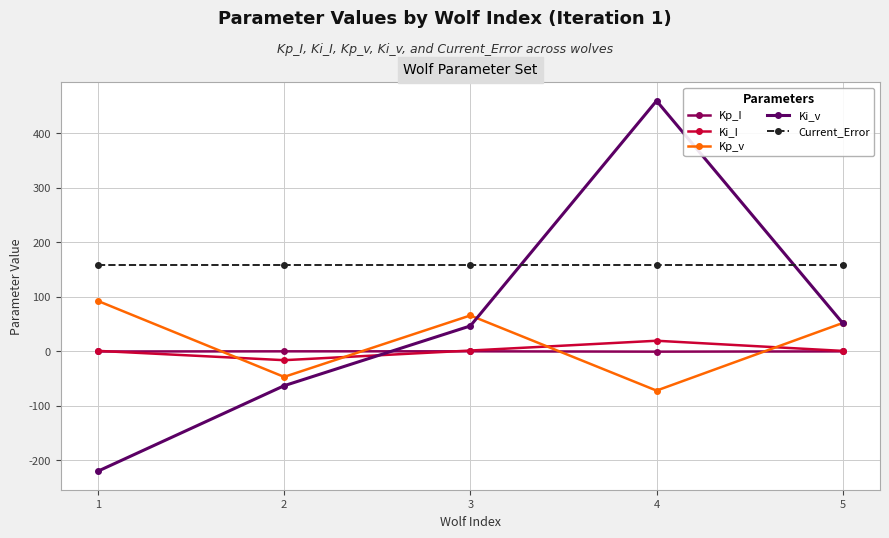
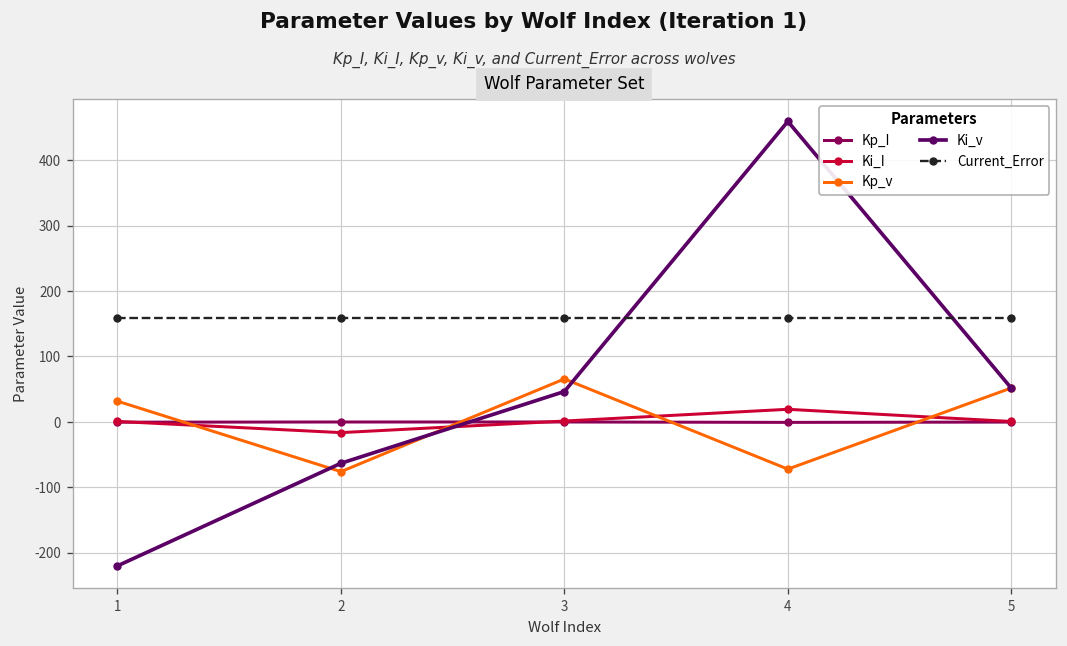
  {
    "Ki_I": {
      "2": -20,
      "4": 20
    },
    "Kp_v": {
-     "1": 90,
-     "2": -50,
+     "1": 30,
+     "2": -80,
      "3": 70,
      "4": -70
    },
    "Current_Error": {
      "1": 160,
      "2": 160,
      "3": 160,
      "4": 160,
      "5": 160
    }
  }
